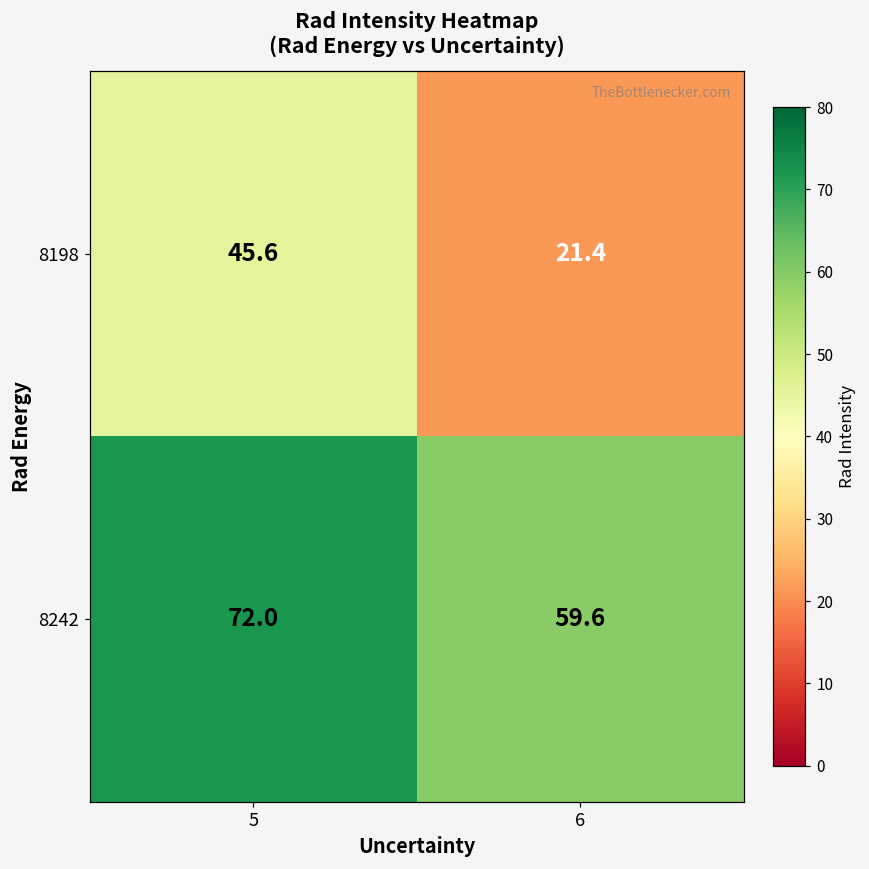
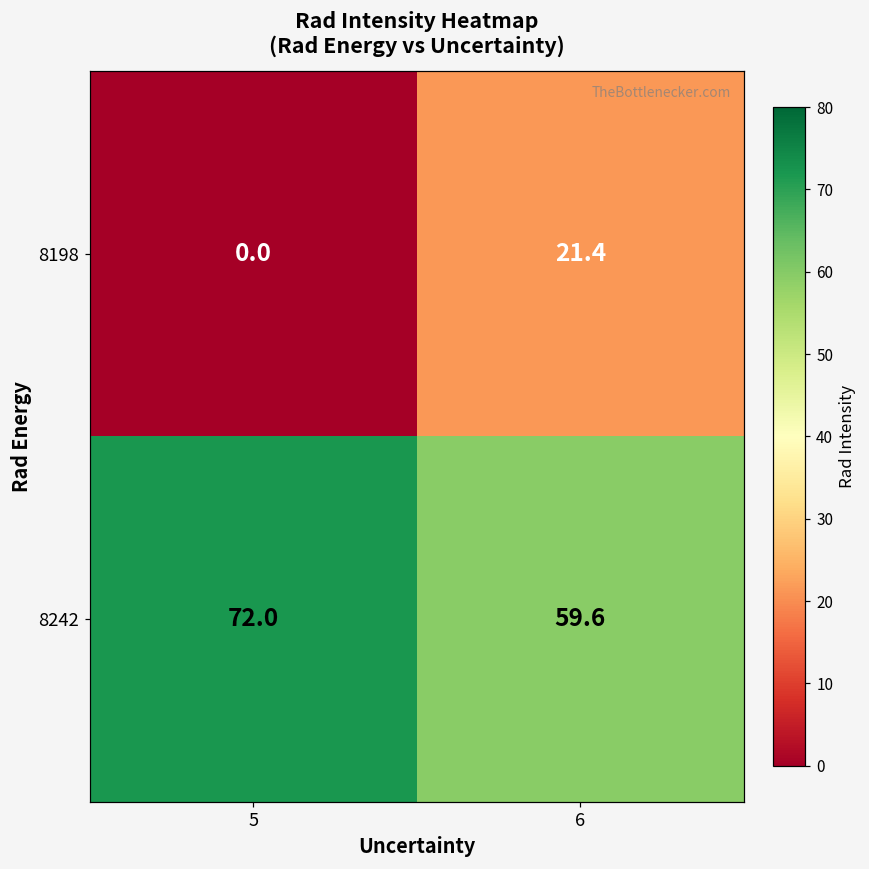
  {
    "8198": {
-     "5": 45.6
+     "5": 0.0
    },
    "8242": {
      "5": 72.0,
      "6": 59.6
    }
  }
